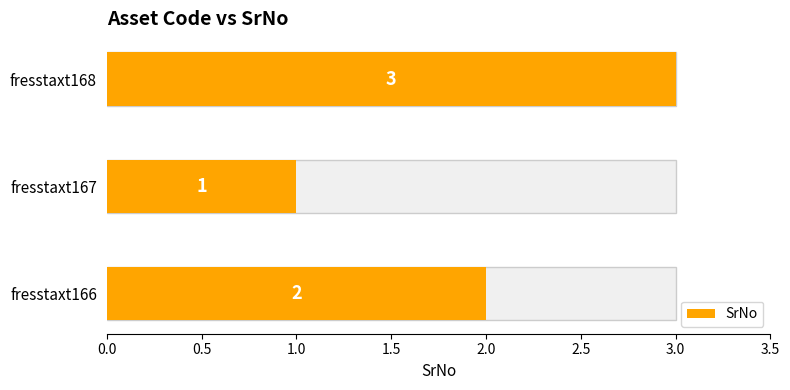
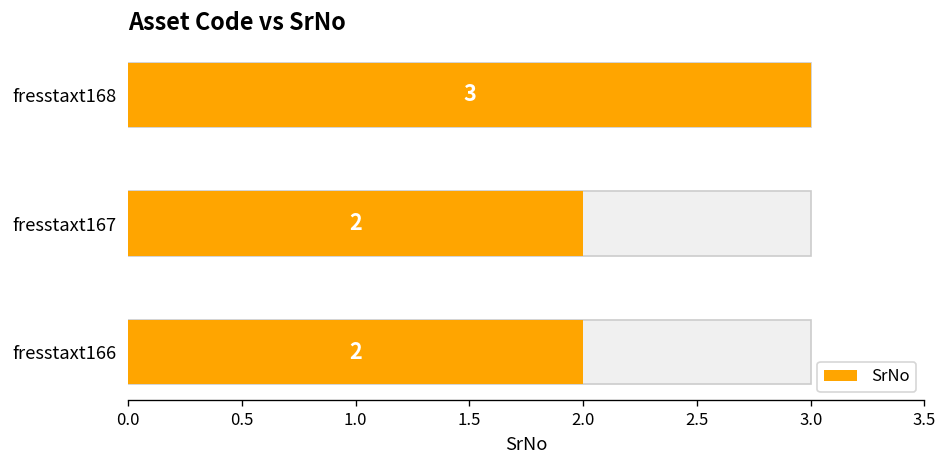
  {
    "SrNo": {
      "fresstaxt168": 3,
-     "fresstaxt167": 1
+     "fresstaxt167": 2
    }
  }
